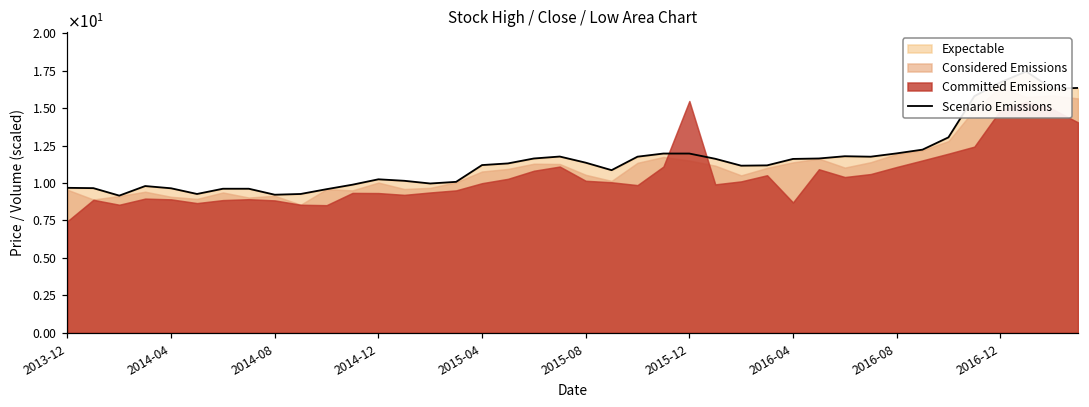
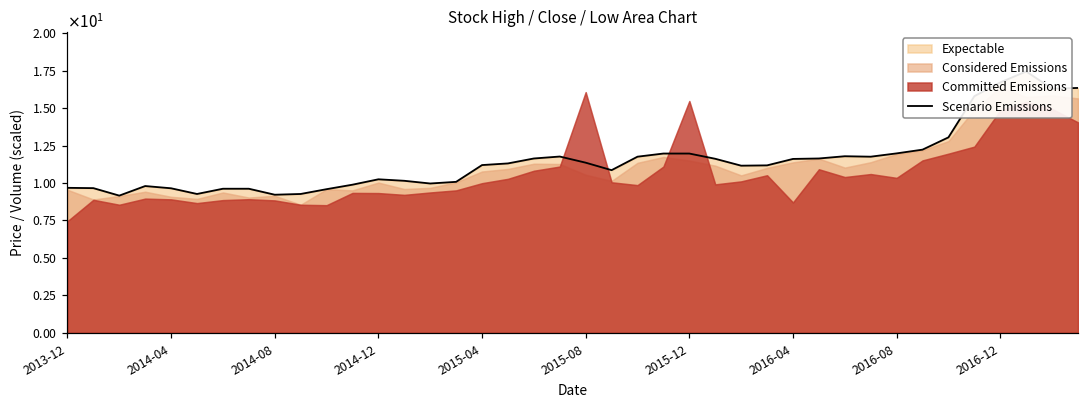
  {
    "Committed Emissions": {
      "2013-12": 7.5,
      "2014-08": 8.8,
      "2014-12": 9.3,
      "2015-04": 10.0,
-     "2015-08": 10.1,
+     "2015-08": 16.1,
      "2015-12": 15.5,
      "2016-04": 8.7,
-     "2016-08": 11.1
+     "2016-08": 10.3
    }
  }
